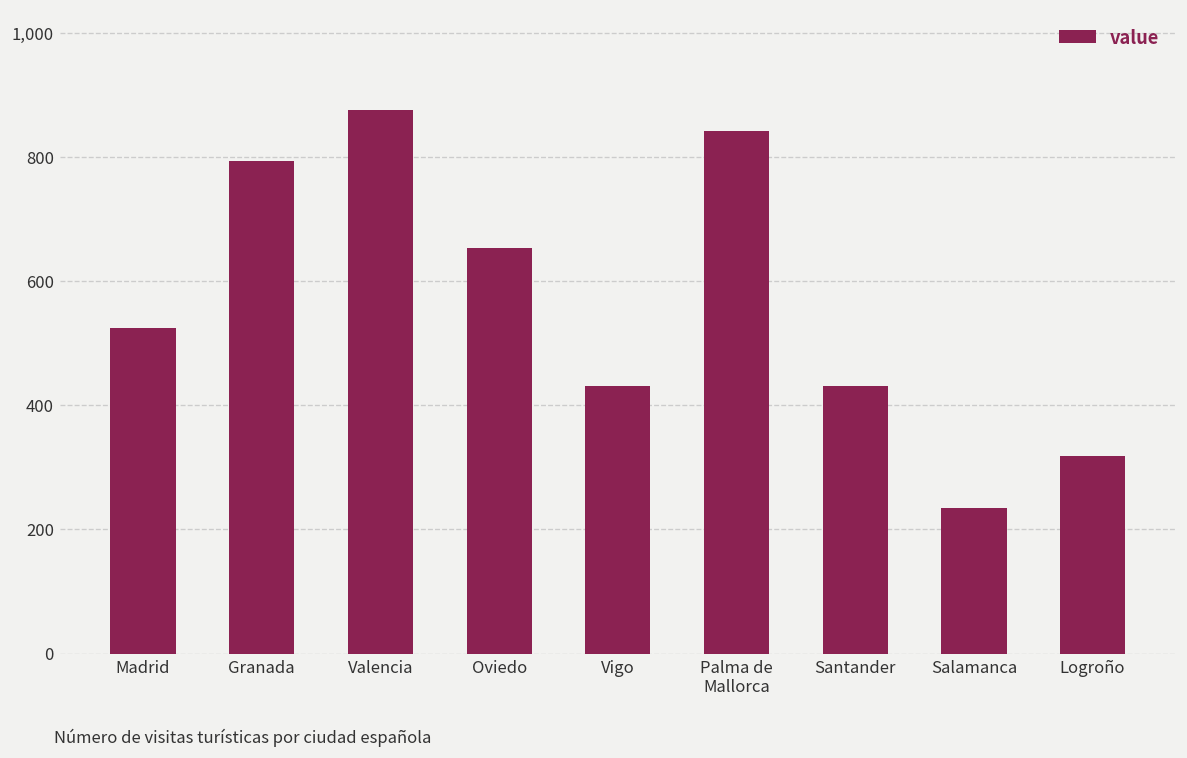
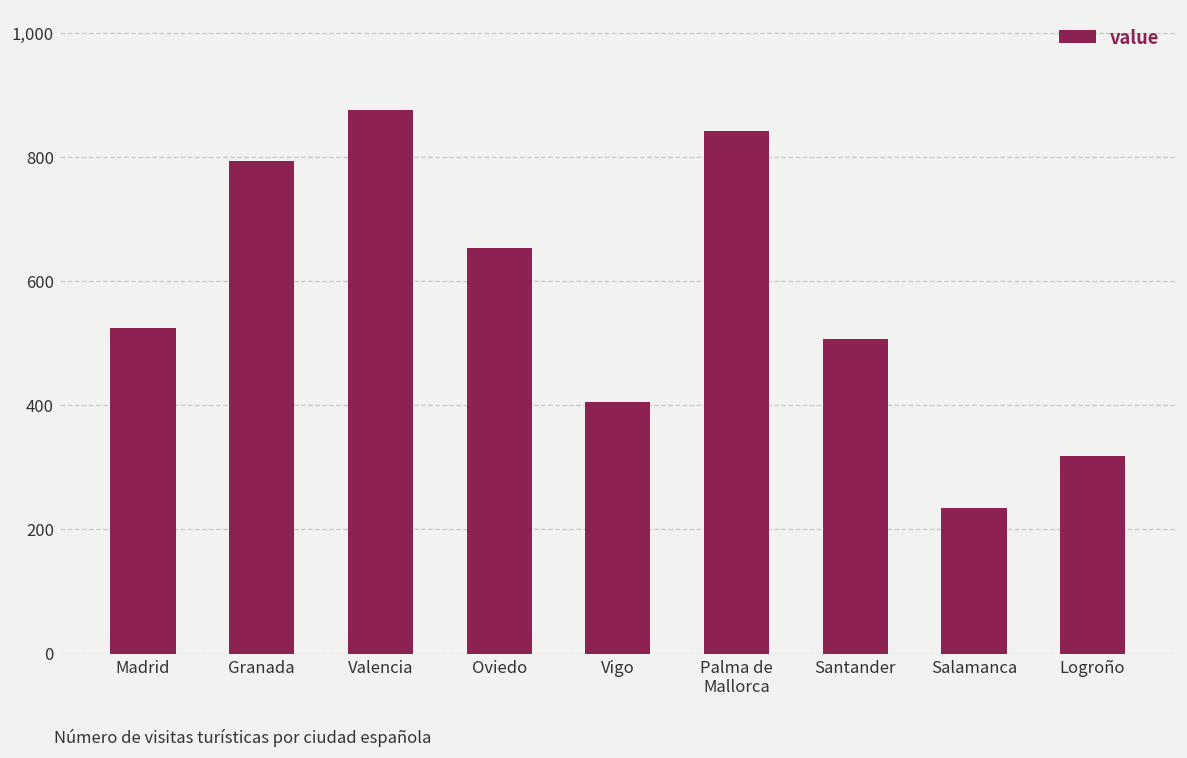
  {
    "Madrid": 520,
    "Granada": 790,
    "Valencia": 880,
    "Oviedo": 650,
-   "Vigo": 430,
+   "Vigo": 410,
    "Palma de Mallorca": 840,
-   "Santander": 430,
+   "Santander": 510,
    "Salamanca": 230,
    "Logroño": 320
  }
